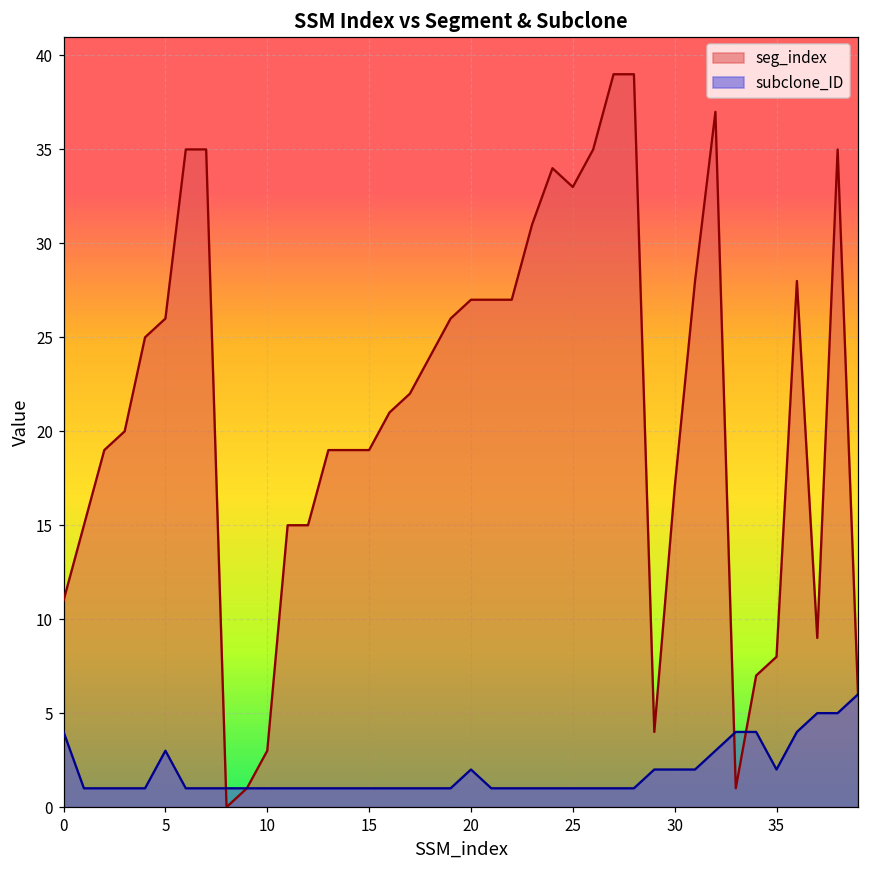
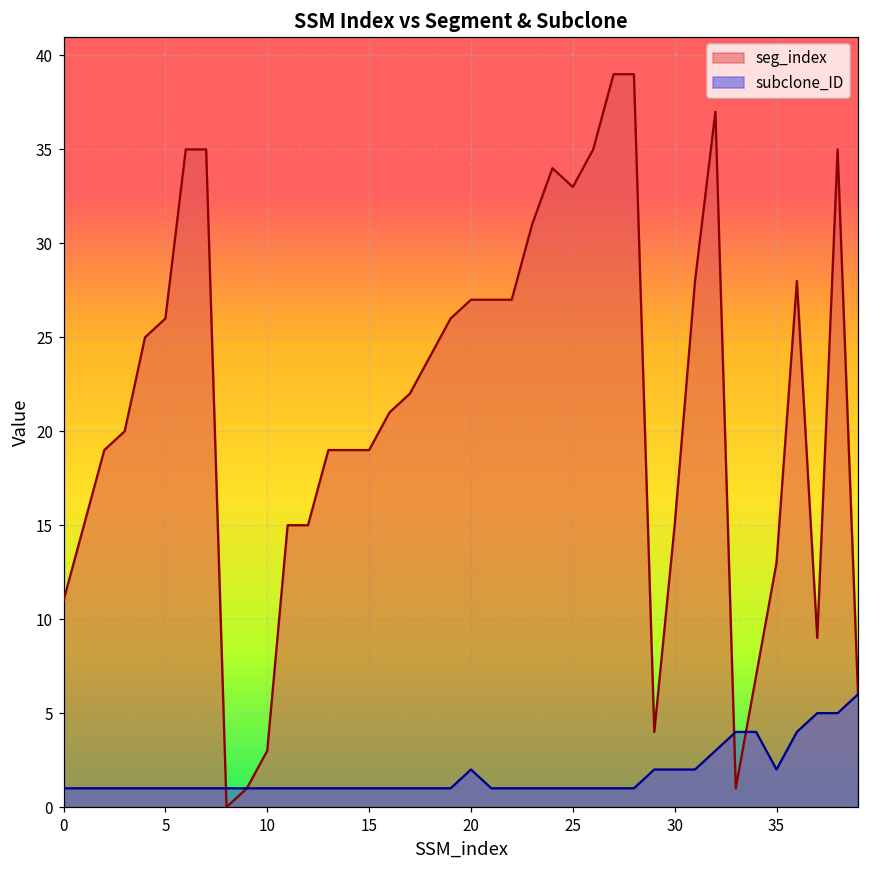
  {
    "seg_index": {
      "0": 11,
      "5": 26,
      "10": 3,
      "15": 19,
      "20": 27,
      "25": 33,
-     "30": 17,
-     "35": 8
+     "30": 15,
+     "35": 13
    },
    "subclone_ID": {
-     "0": 4,
-     "5": 3,
+     "0": 1,
+     "5": 1,
      "10": 1,
      "15": 1,
      "20": 2,
      "25": 1,
      "30": 2,
      "35": 2
    }
  }
